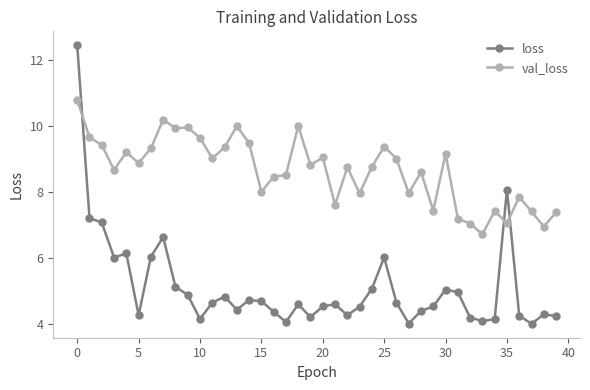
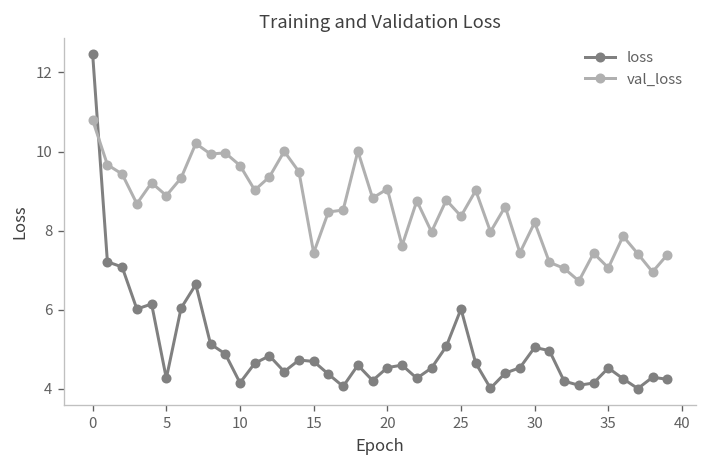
  {
    "loss": {
      "0": 12.5,
      "5": 4.3,
      "10": 4.2,
      "15": 4.7,
      "20": 4.5,
      "25": 6.0,
      "30": 5.0,
-     "35": 8.1
+     "35": 4.5
    },
    "val_loss": {
      "0": 10.8,
      "5": 8.9,
      "10": 9.6,
-     "15": 8.0,
+     "15": 7.4,
      "20": 9.1,
-     "25": 9.4,
-     "30": 9.2,
+     "25": 8.4,
+     "30": 8.2,
      "35": 7.1
    }
  }
